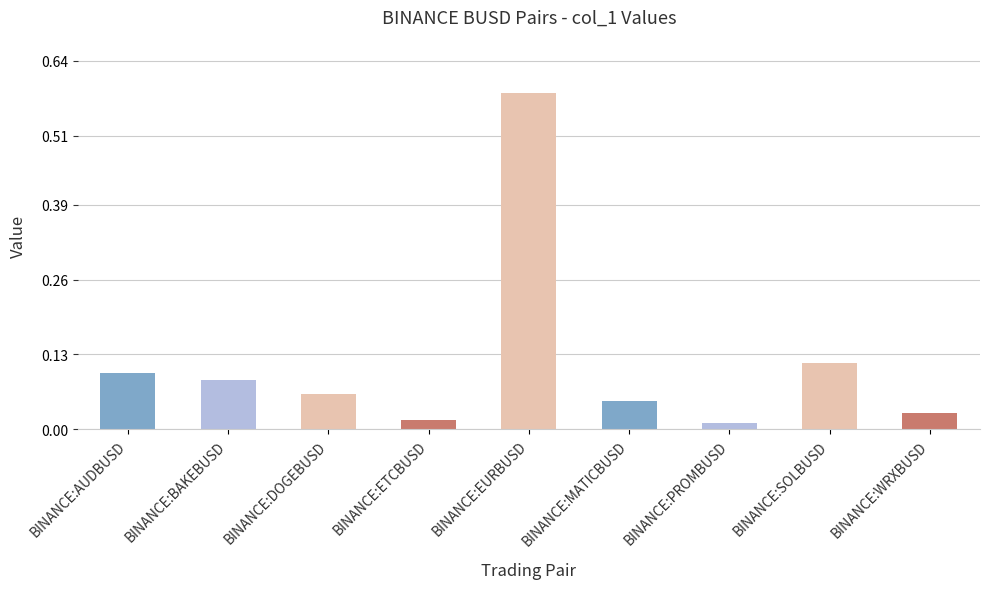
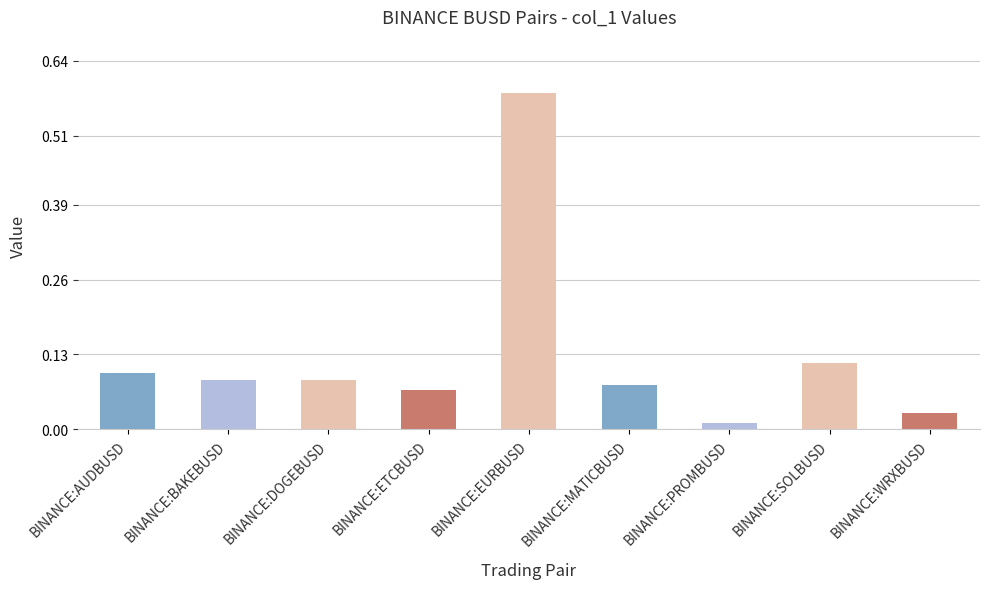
  {
    "BINANCE:AUDBUSD": 0.10,
    "BINANCE:BAKEBUSD": 0.08,
-   "BINANCE:DOGEBUSD": 0.06,
-   "BINANCE:ETCBUSD": 0.02,
+   "BINANCE:DOGEBUSD": 0.09,
+   "BINANCE:ETCBUSD": 0.07,
    "BINANCE:EURBUSD": 0.58,
-   "BINANCE:MATICBUSD": 0.05,
+   "BINANCE:MATICBUSD": 0.08,
    "BINANCE:PROMBUSD": 0.01,
    "BINANCE:SOLBUSD": 0.12,
    "BINANCE:WRXBUSD": 0.03
  }
